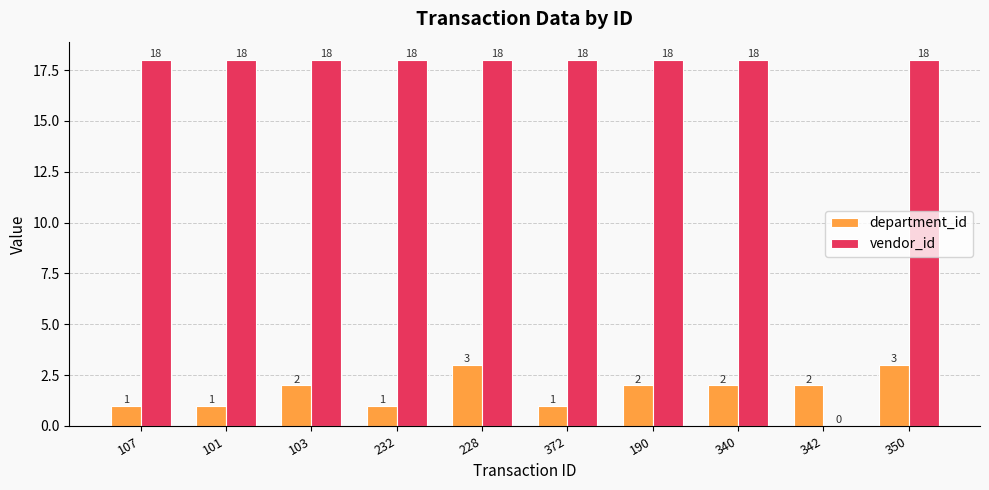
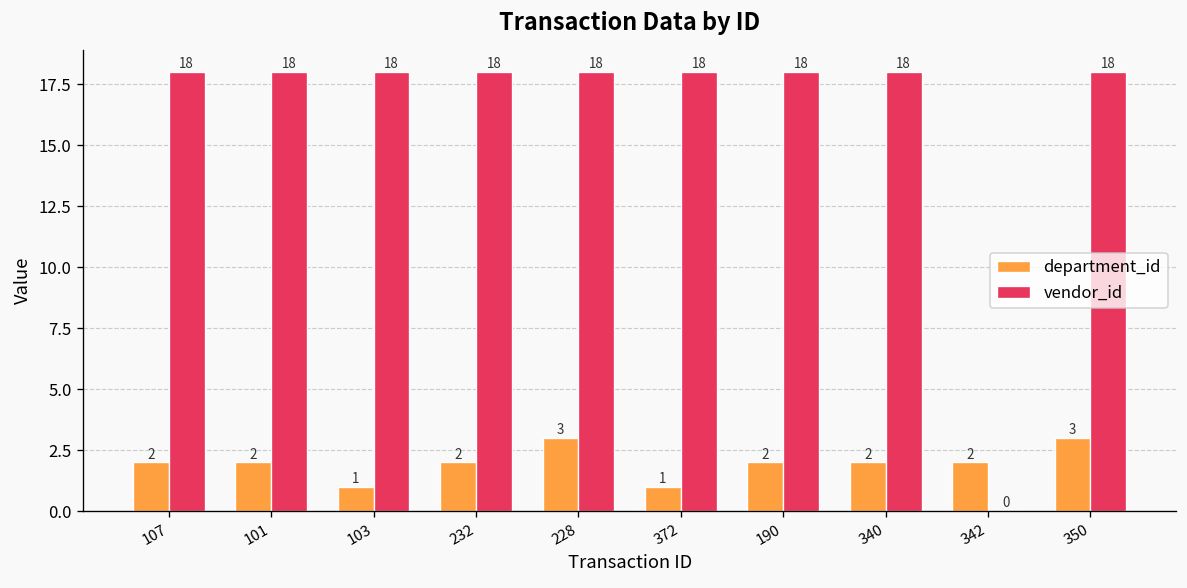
  {
    "department_id": {
-     "107": 1,
-     "101": 1,
-     "103": 2,
-     "232": 1,
+     "107": 2,
+     "101": 2,
+     "103": 1,
+     "232": 2,
      "228": 3,
      "372": 1,
      "190": 2,
      "340": 2,
      "342": 2,
      "350": 3
    },
    "vendor_id": {
      "107": 18,
      "101": 18,
      "103": 18,
      "232": 18,
      "228": 18,
      "372": 18,
      "190": 18,
      "340": 18,
      "342": 0,
      "350": 18
    }
  }
